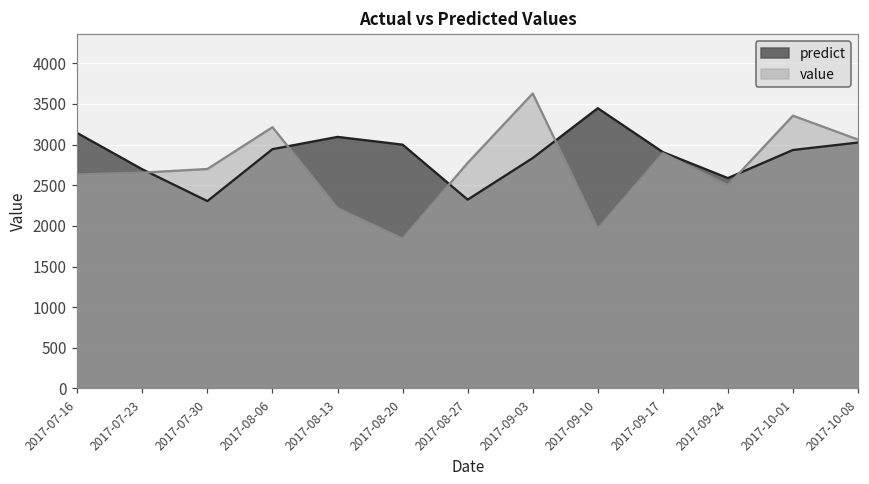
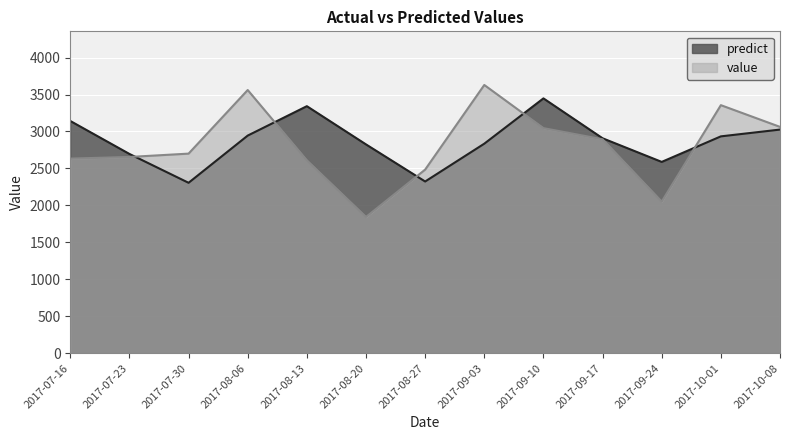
  {
    "predict": {
      "2017-07-16": 3100,
      "2017-07-23": 2700,
      "2017-07-30": 2300,
      "2017-08-06": 2900,
-     "2017-08-13": 3100,
-     "2017-08-20": 3000,
+     "2017-08-13": 3300,
+     "2017-08-20": 2800,
      "2017-08-27": 2300,
      "2017-09-03": 2800,
      "2017-09-10": 3400,
      "2017-09-24": 2600,
      "2017-10-01": 2900,
      "2017-10-08": 3000
    },
    "value": {
      "2017-07-16": 2600,
      "2017-07-23": 2700,
      "2017-07-30": 2700,
-     "2017-08-06": 3200,
-     "2017-08-13": 2200,
+     "2017-08-06": 3600,
+     "2017-08-13": 2600,
      "2017-08-20": 1800,
-     "2017-08-27": 2800,
+     "2017-08-27": 2500,
      "2017-09-03": 3600,
-     "2017-09-10": 2000,
-     "2017-09-24": 2500,
+     "2017-09-10": 3000,
+     "2017-09-24": 2100,
      "2017-10-01": 3400,
      "2017-10-08": 3100
    }
  }
